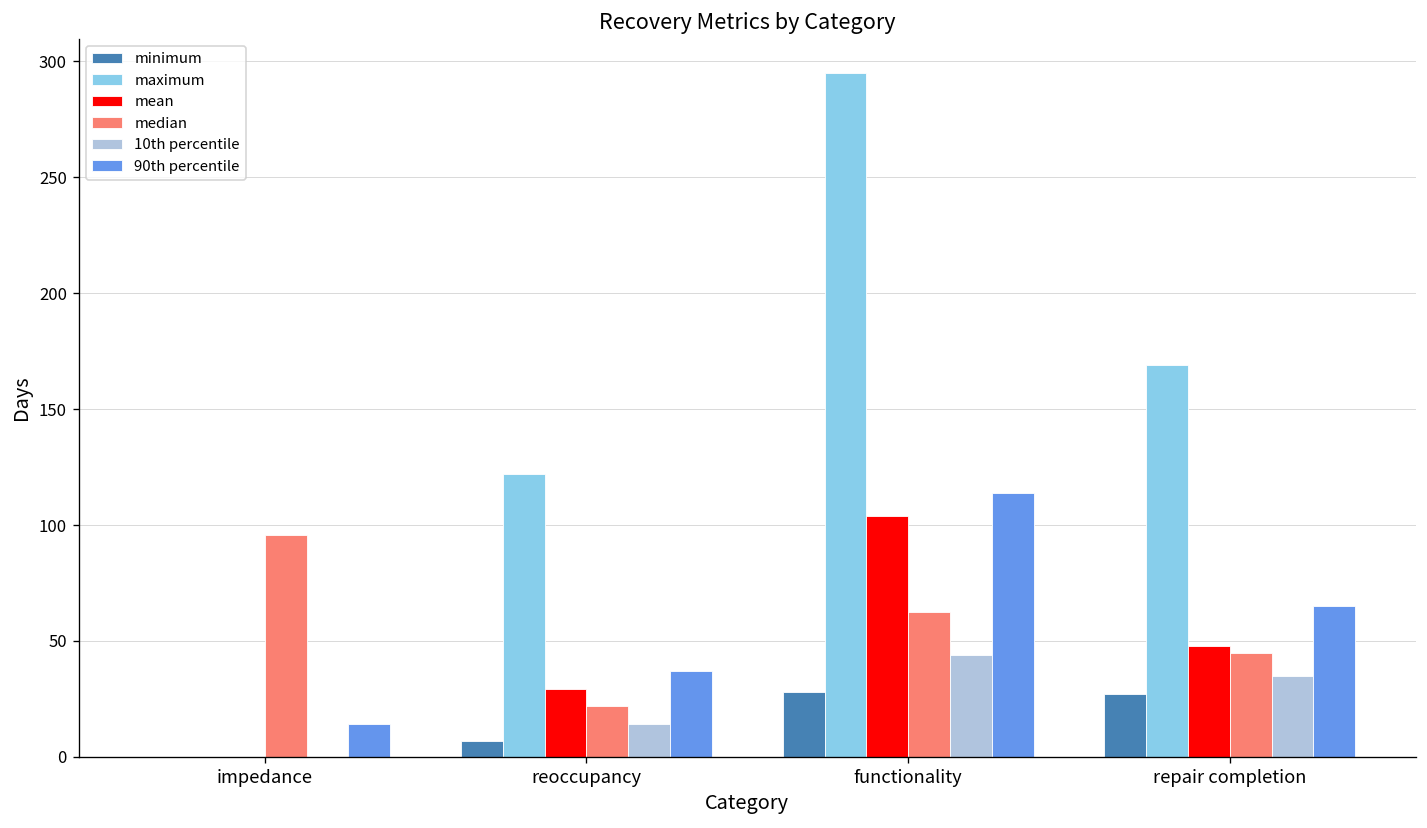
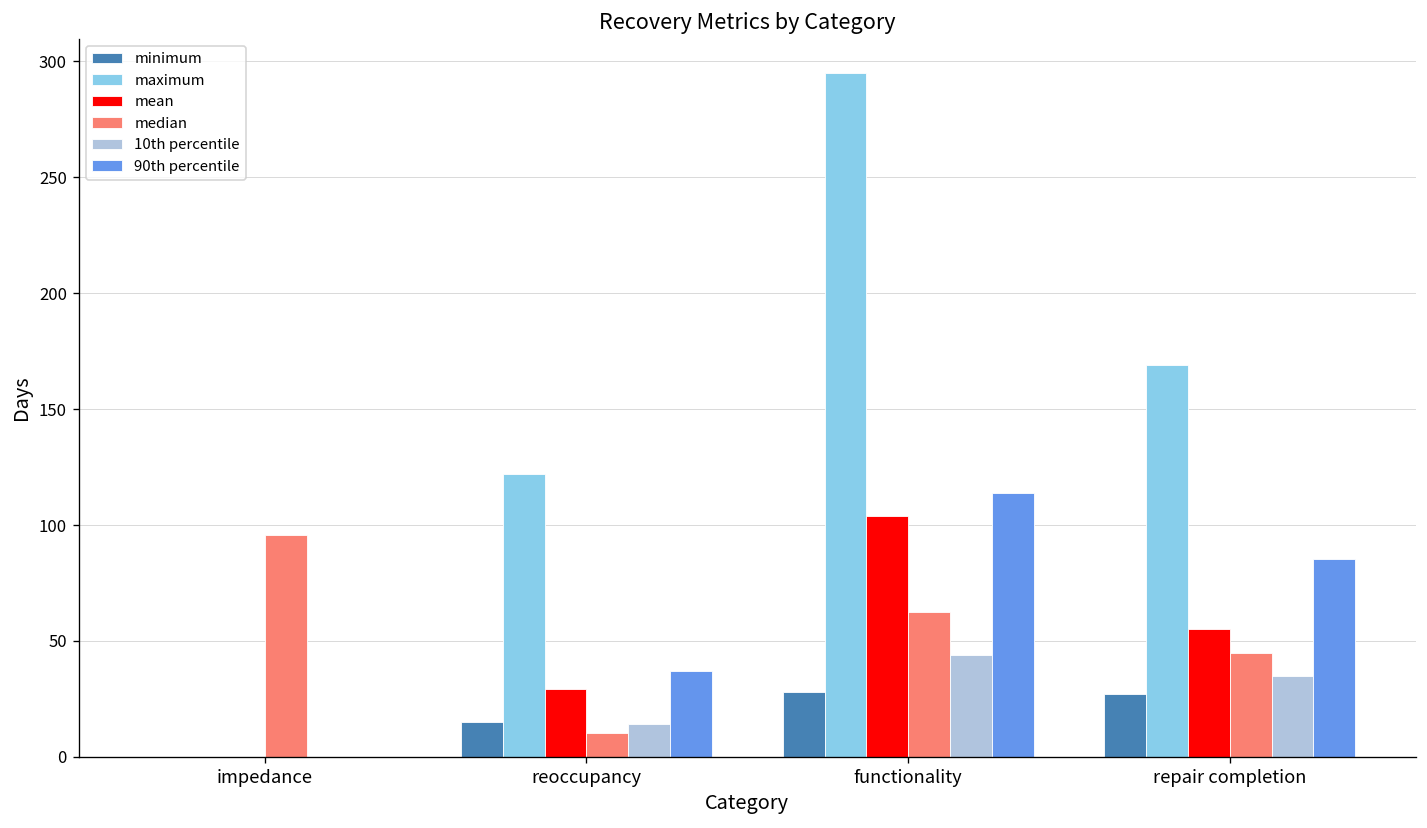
  {
    "minimum": {
      "impedance": 0,
-     "reoccupancy": 7,
+     "reoccupancy": 15,
      "functionality": 28,
      "repair completion": 27
    },
    "mean": {
      "impedance": 0,
      "reoccupancy": 29,
      "functionality": 104,
-     "repair completion": 48
+     "repair completion": 55
    },
    "median": {
      "impedance": 96,
-     "reoccupancy": 22,
+     "reoccupancy": 10,
      "functionality": 63,
      "repair completion": 45
    },
    "90th percentile": {
-     "impedance": 14,
+     "impedance": 0,
      "reoccupancy": 37,
      "functionality": 114,
-     "repair completion": 65
+     "repair completion": 85
    }
  }
